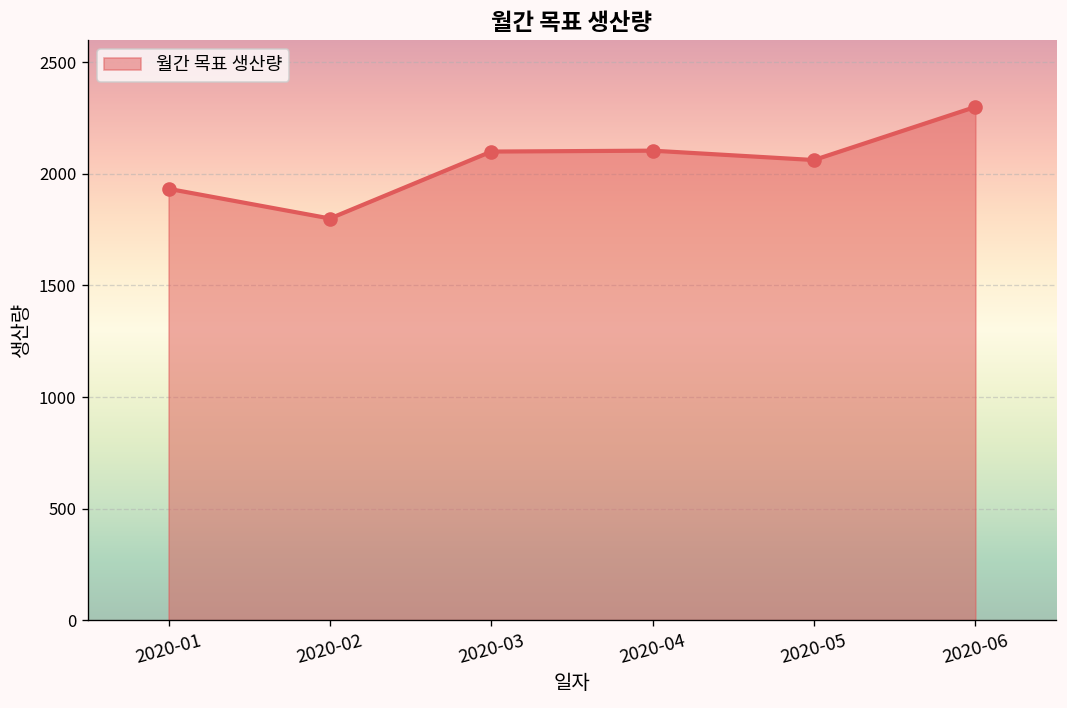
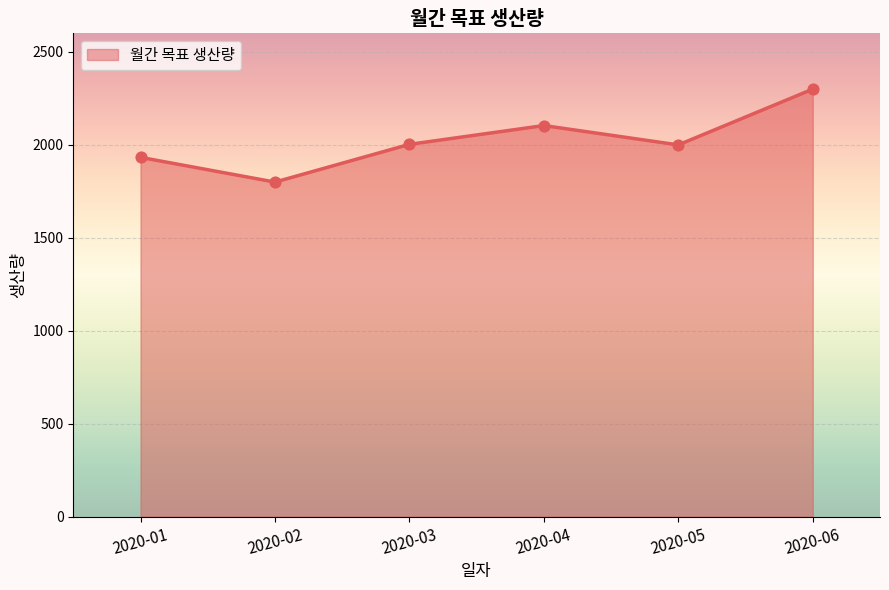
  {
    "2020-01": 1930,
    "2020-02": 1800,
-   "2020-03": 2100,
+   "2020-03": 2000,
    "2020-04": 2100,
-   "2020-05": 2060,
+   "2020-05": 2000,
    "2020-06": 2300
  }
